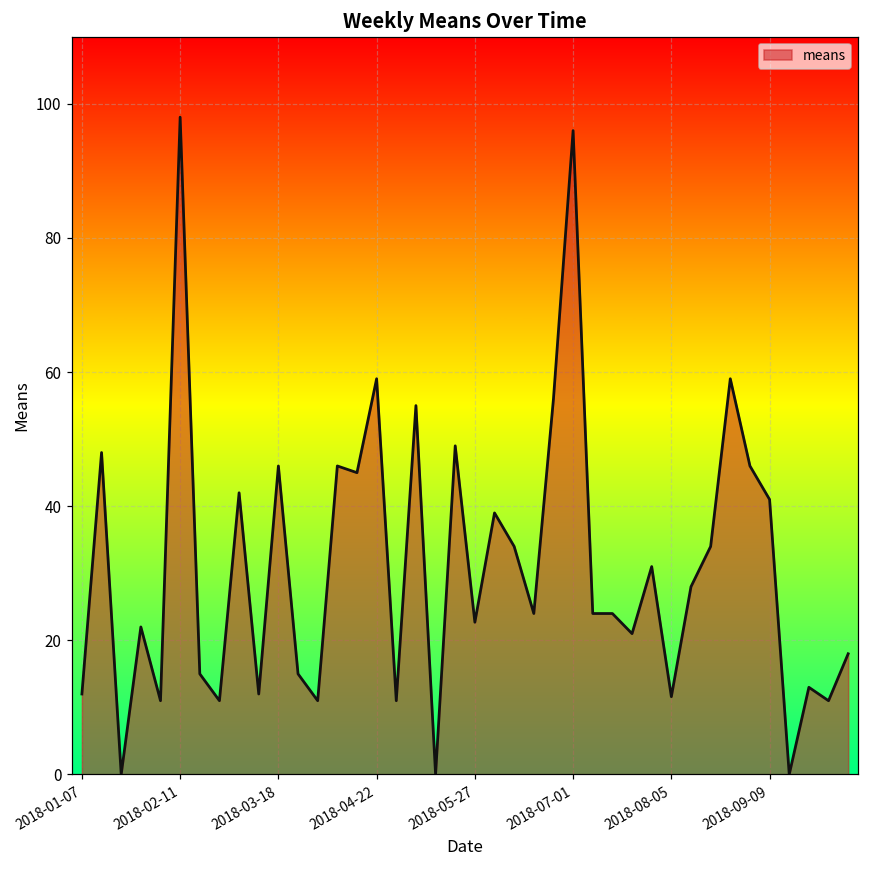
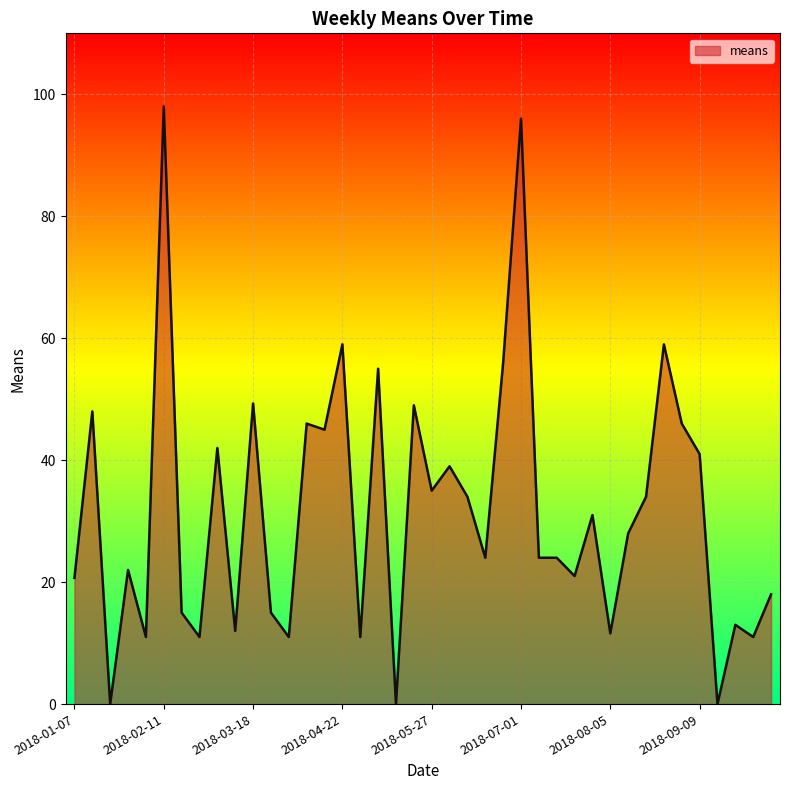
  {
-   "2018-01-07": 12,
+   "2018-01-07": 21,
    "2018-02-11": 98,
-   "2018-03-18": 46,
+   "2018-03-18": 49,
    "2018-04-22": 59,
-   "2018-05-27": 23,
+   "2018-05-27": 35,
    "2018-07-01": 96,
    "2018-08-05": 12,
    "2018-09-09": 41
  }
